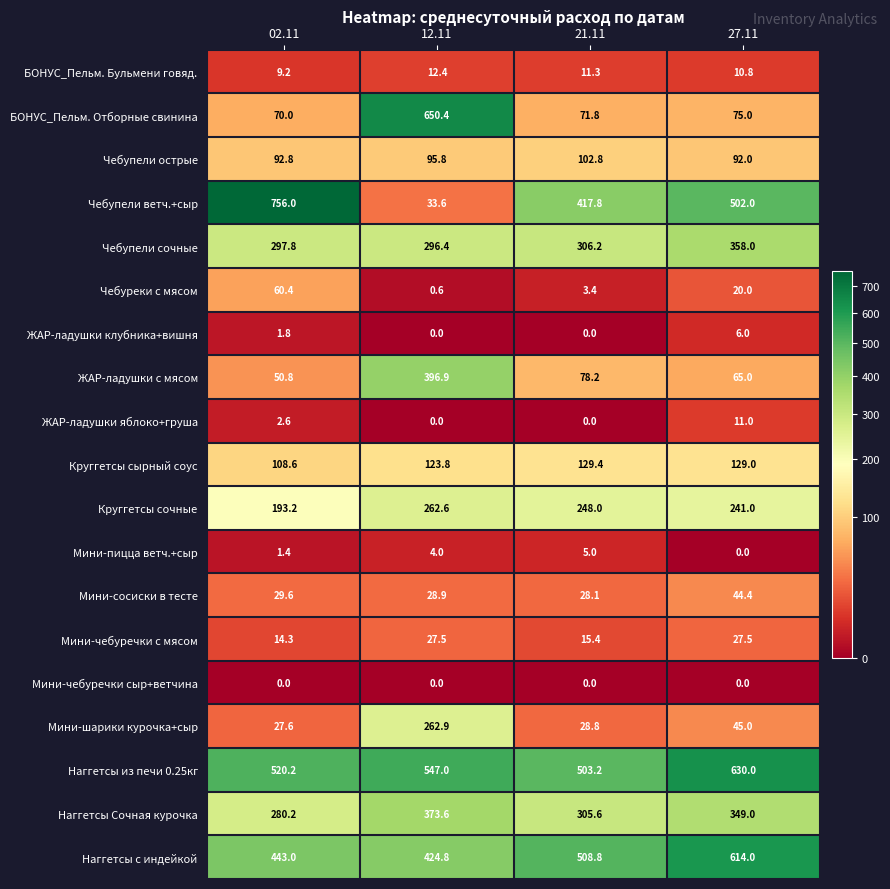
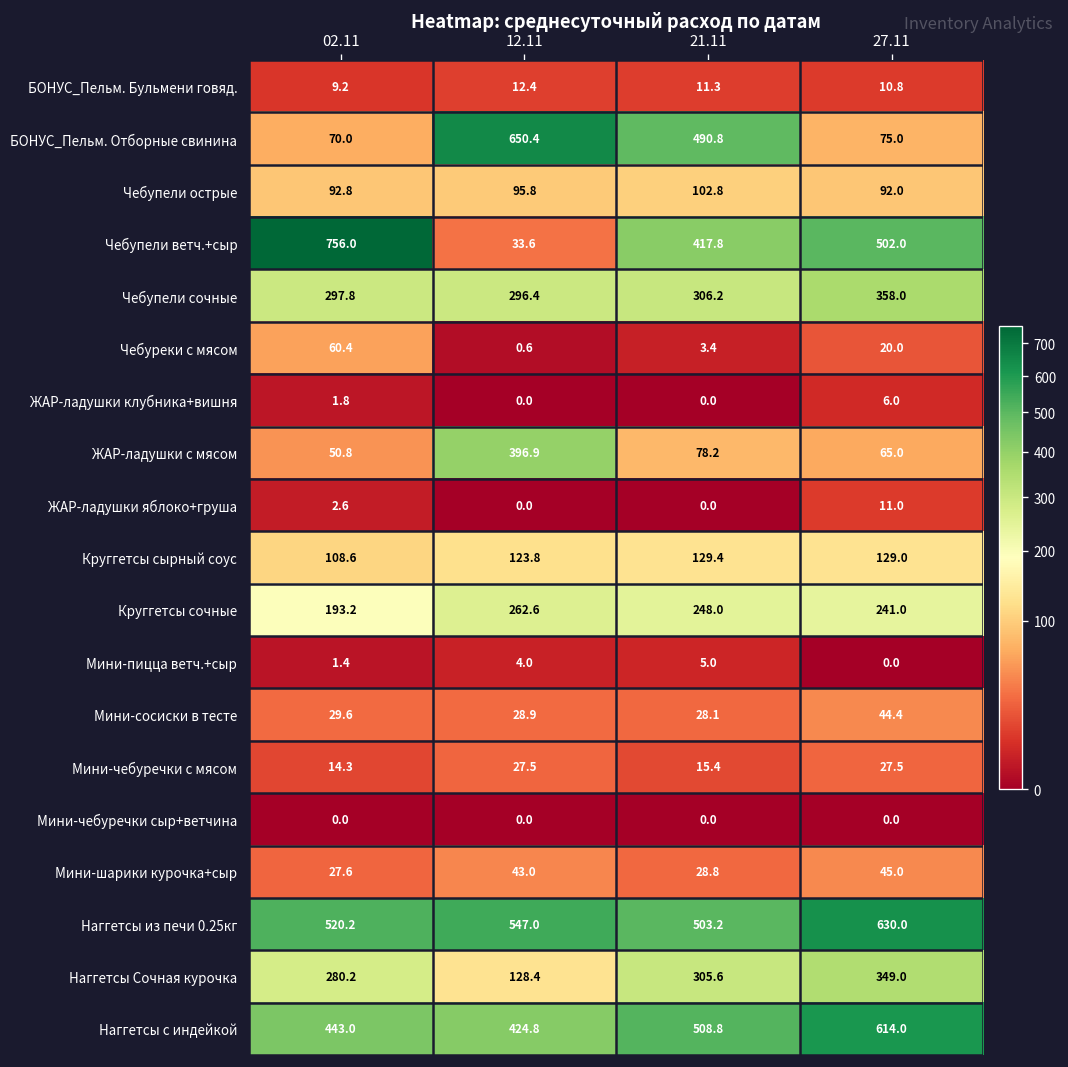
  {
    "БОНУС_Пельм. Бульмени говяд.": {
      "02.11": 9.2,
      "12.11": 12.4,
      "21.11": 11.3,
      "27.11": 10.8
    },
    "БОНУС_Пельм. Отборные свинина": {
      "02.11": 70.0,
      "12.11": 650.4,
-     "21.11": 71.8,
+     "21.11": 490.8,
      "27.11": 75.0
    },
    "Чебупели острые": {
      "02.11": 92.8,
      "12.11": 95.8,
      "21.11": 102.8,
      "27.11": 92.0
    },
    "Чебупели ветч.+сыр": {
      "02.11": 756.0,
      "12.11": 33.6,
      "21.11": 417.8,
      "27.11": 502.0
    },
    "Чебупели сочные": {
      "02.11": 297.8,
      "12.11": 296.4,
      "21.11": 306.2,
      "27.11": 358.0
    },
    "Чебуреки с мясом": {
      "02.11": 60.4,
      "12.11": 0.6,
      "21.11": 3.4,
      "27.11": 20.0
    },
    "ЖАР-ладушки клубника+вишня": {
      "02.11": 1.8,
      "12.11": 0.0,
      "21.11": 0.0,
      "27.11": 6.0
    },
    "ЖАР-ладушки с мясом": {
      "02.11": 50.8,
      "12.11": 396.9,
      "21.11": 78.2,
      "27.11": 65.0
    },
    "ЖАР-ладушки яблоко+груша": {
      "02.11": 2.6,
      "12.11": 0.0,
      "21.11": 0.0,
      "27.11": 11.0
    },
    "Круггетсы сырный соус": {
      "02.11": 108.6,
      "12.11": 123.8,
      "21.11": 129.4,
      "27.11": 129.0
    },
    "Круггетсы сочные": {
      "02.11": 193.2,
      "12.11": 262.6,
      "21.11": 248.0,
      "27.11": 241.0
    },
    "Мини-пицца ветч.+сыр": {
      "02.11": 1.4,
      "12.11": 4.0,
      "21.11": 5.0,
      "27.11": 0.0
    },
    "Мини-сосиски в тесте": {
      "02.11": 29.6,
      "12.11": 28.9,
      "21.11": 28.1,
      "27.11": 44.4
    },
    "Мини-чебуречки с мясом": {
      "02.11": 14.3,
      "12.11": 27.5,
      "21.11": 15.4,
      "27.11": 27.5
    },
    "Мини-чебуречки сыр+ветчина": {
      "02.11": 0.0,
      "12.11": 0.0,
      "21.11": 0.0,
      "27.11": 0.0
    },
    "Мини-шарики курочка+сыр": {
      "02.11": 27.6,
-     "12.11": 262.9,
+     "12.11": 43.0,
      "21.11": 28.8,
      "27.11": 45.0
    },
    "Наггетсы из печи 0.25кг": {
      "02.11": 520.2,
      "12.11": 547.0,
      "21.11": 503.2,
      "27.11": 630.0
    },
    "Наггетсы Сочная курочка": {
      "02.11": 280.2,
-     "12.11": 373.6,
+     "12.11": 128.4,
      "21.11": 305.6,
      "27.11": 349.0
    },
    "Наггетсы с индейкой": {
      "02.11": 443.0,
      "12.11": 424.8,
      "21.11": 508.8,
      "27.11": 614.0
    }
  }
